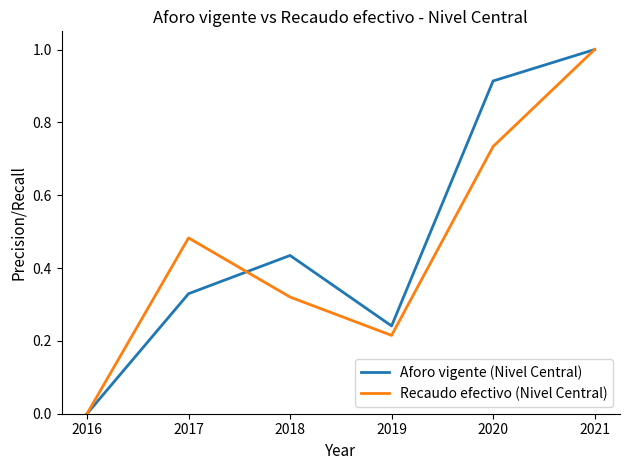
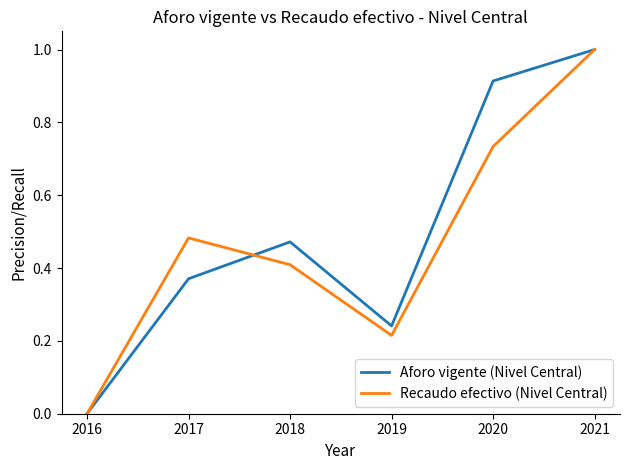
  {
    "Aforo vigente (Nivel Central)": {
-     "2017": 0.33,
-     "2018": 0.43,
+     "2017": 0.37,
+     "2018": 0.47,
      "2019": 0.24,
      "2020": 0.91
    },
    "Recaudo efectivo (Nivel Central)": {
      "2017": 0.48,
-     "2018": 0.32,
+     "2018": 0.41,
      "2019": 0.22,
      "2020": 0.73
    }
  }
